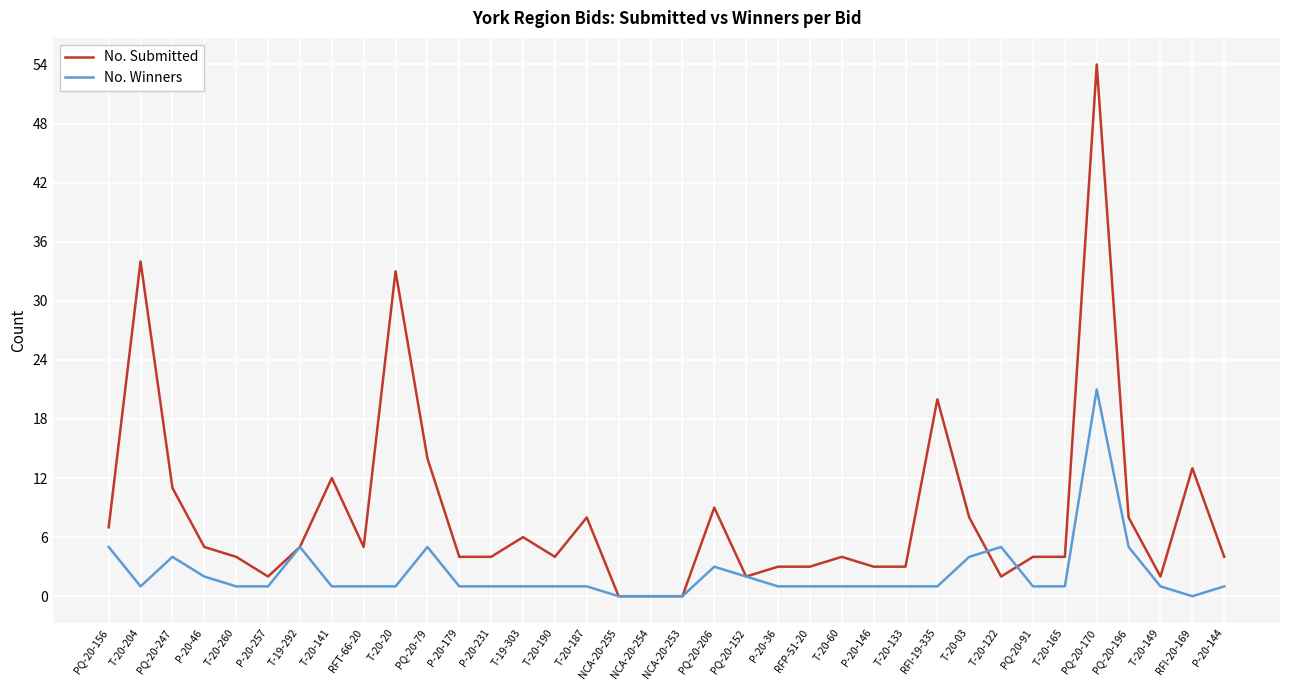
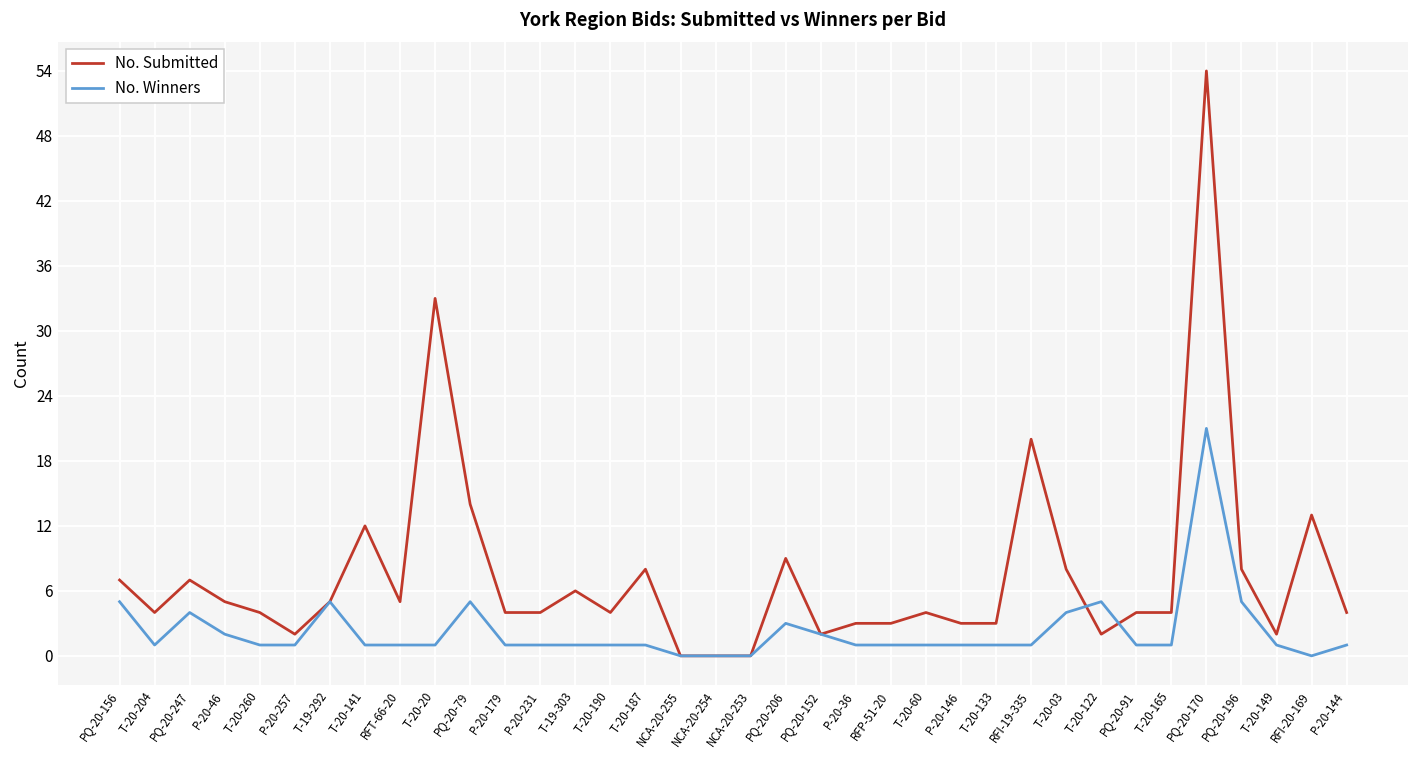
  {
    "No. Submitted": {
      "PQ-20-156": 7,
-     "T-20-204": 34,
-     "PQ-20-247": 11,
+     "T-20-204": 4,
+     "PQ-20-247": 7,
      "P-20-46": 5,
      "T-20-260": 4,
      "P-20-257": 2,
      "T-20-141": 12,
      "RFT-66-20": 5,
      "T-20-20": 33,
      "PQ-20-79": 14,
      "P-20-179": 4,
      "P-20-231": 4,
      "T-19-303": 6,
      "T-20-190": 4,
      "T-20-187": 8,
      "PQ-20-206": 9,
      "P-20-36": 3,
      "RFP-51-20": 3,
      "T-20-60": 4,
      "P-20-146": 3,
      "T-20-133": 3,
      "RFI-19-335": 20,
      "T-20-03": 8,
      "T-20-122": 2,
      "PQ-20-91": 4,
      "T-20-165": 4,
      "PQ-20-170": 54,
      "PQ-20-196": 8,
      "T-20-149": 2,
      "RFI-20-169": 13,
      "P-20-144": 4
    },
    "No. Winners": {
      "PQ-20-156": 5,
      "T-20-204": 1,
      "PQ-20-247": 4,
      "P-20-46": 2,
      "T-20-260": 1,
      "P-20-257": 1,
      "T-20-141": 1,
      "RFT-66-20": 1,
      "T-20-20": 1,
      "PQ-20-79": 5,
      "P-20-179": 1,
      "P-20-231": 1,
      "T-19-303": 1,
      "T-20-190": 1,
      "T-20-187": 1,
      "PQ-20-206": 3,
      "P-20-36": 1,
      "RFP-51-20": 1,
      "T-20-60": 1,
      "P-20-146": 1,
      "T-20-133": 1,
      "RFI-19-335": 1,
      "T-20-03": 4,
      "T-20-122": 5,
      "PQ-20-91": 1,
      "T-20-165": 1,
      "PQ-20-170": 21,
      "PQ-20-196": 5,
      "T-20-149": 1,
      "RFI-20-169": 0,
      "P-20-144": 1
    }
  }
